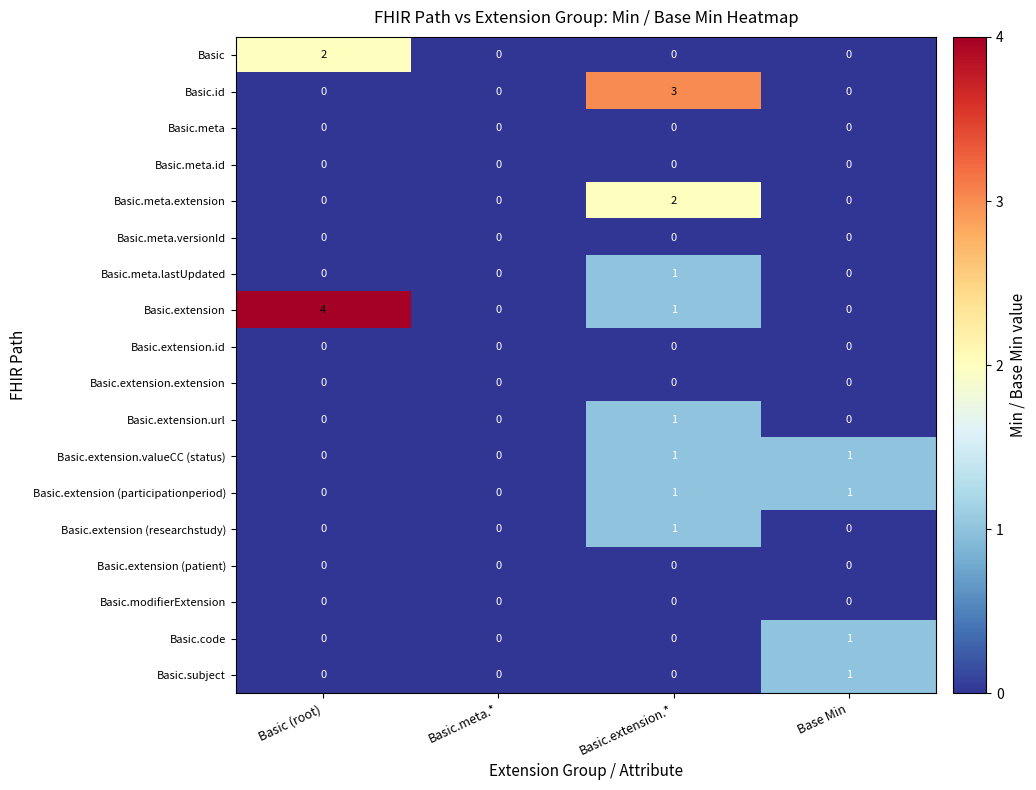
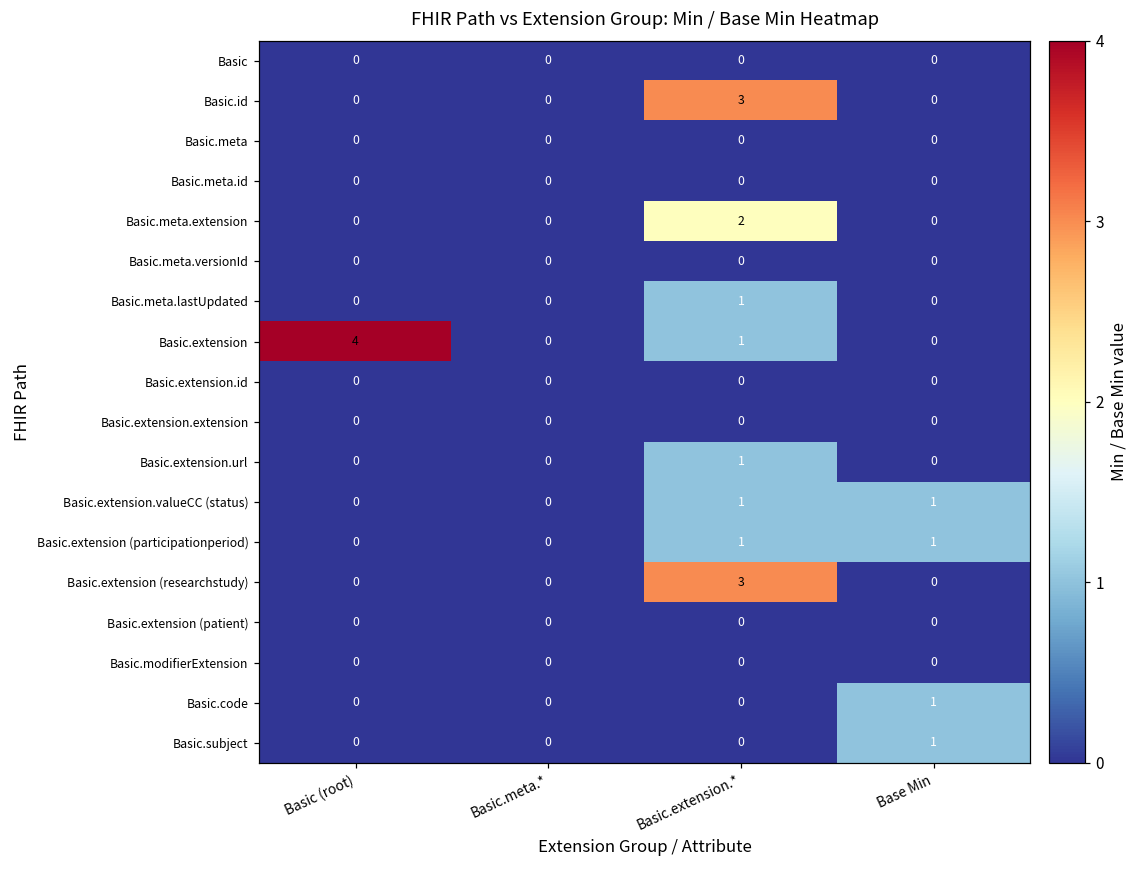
  {
    "Basic": {
-     "Basic (root)": 2,
+     "Basic (root)": 0,
      "Basic.meta.*": 0,
      "Basic.extension.*": 0,
      "Base Min": 0
    },
    "Basic.id": {
      "Basic (root)": 0,
      "Basic.meta.*": 0,
      "Basic.extension.*": 3,
      "Base Min": 0
    },
    "Basic.meta": {
      "Basic (root)": 0,
      "Basic.meta.*": 0,
      "Basic.extension.*": 0,
      "Base Min": 0
    },
    "Basic.meta.id": {
      "Basic (root)": 0,
      "Basic.meta.*": 0,
      "Basic.extension.*": 0,
      "Base Min": 0
    },
    "Basic.meta.extension": {
      "Basic (root)": 0,
      "Basic.meta.*": 0,
      "Basic.extension.*": 2,
      "Base Min": 0
    },
    "Basic.meta.versionId": {
      "Basic (root)": 0,
      "Basic.meta.*": 0,
      "Basic.extension.*": 0,
      "Base Min": 0
    },
    "Basic.meta.lastUpdated": {
      "Basic (root)": 0,
      "Basic.meta.*": 0,
      "Basic.extension.*": 1,
      "Base Min": 0
    },
    "Basic.extension": {
      "Basic (root)": 4,
      "Basic.meta.*": 0,
      "Basic.extension.*": 1,
      "Base Min": 0
    },
    "Basic.extension.id": {
      "Basic (root)": 0,
      "Basic.meta.*": 0,
      "Basic.extension.*": 0,
      "Base Min": 0
    },
    "Basic.extension.extension": {
      "Basic (root)": 0,
      "Basic.meta.*": 0,
      "Basic.extension.*": 0,
      "Base Min": 0
    },
    "Basic.extension.url": {
      "Basic (root)": 0,
      "Basic.meta.*": 0,
      "Basic.extension.*": 1,
      "Base Min": 0
    },
    "Basic.extension.valueCC (status)": {
      "Basic (root)": 0,
      "Basic.meta.*": 0,
      "Basic.extension.*": 1,
      "Base Min": 1
    },
    "Basic.extension (participationperiod)": {
      "Basic (root)": 0,
      "Basic.meta.*": 0,
      "Basic.extension.*": 1,
      "Base Min": 1
    },
    "Basic.extension (researchstudy)": {
      "Basic (root)": 0,
      "Basic.meta.*": 0,
-     "Basic.extension.*": 1,
+     "Basic.extension.*": 3,
      "Base Min": 0
    },
    "Basic.extension (patient)": {
      "Basic (root)": 0,
      "Basic.meta.*": 0,
      "Basic.extension.*": 0,
      "Base Min": 0
    },
    "Basic.modifierExtension": {
      "Basic (root)": 0,
      "Basic.meta.*": 0,
      "Basic.extension.*": 0,
      "Base Min": 0
    },
    "Basic.code": {
      "Basic (root)": 0,
      "Basic.meta.*": 0,
      "Basic.extension.*": 0,
      "Base Min": 1
    },
    "Basic.subject": {
      "Basic (root)": 0,
      "Basic.meta.*": 0,
      "Basic.extension.*": 0,
      "Base Min": 1
    }
  }
